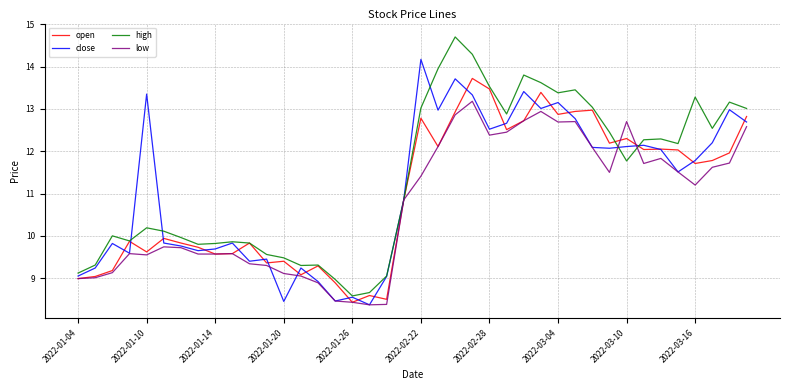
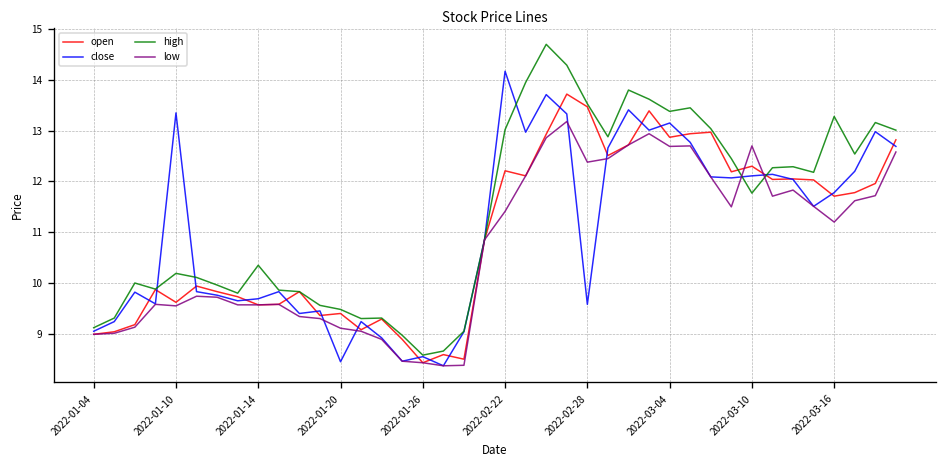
  {
    "open": {
      "2022-01-10": 9.6,
      "2022-01-20": 9.4,
-     "2022-02-22": 12.8,
+     "2022-02-22": 12.2,
      "2022-03-04": 12.9,
      "2022-03-10": 12.3,
      "2022-03-16": 11.7
    },
    "close": {
      "2022-01-04": 9.1,
      "2022-01-10": 13.4,
      "2022-01-14": 9.7,
      "2022-01-20": 8.5,
      "2022-02-22": 14.2,
-     "2022-02-28": 12.5,
+     "2022-02-28": 9.6,
      "2022-03-04": 13.2,
      "2022-03-10": 12.1,
      "2022-03-16": 11.8
    },
    "high": {
      "2022-01-04": 9.1,
      "2022-01-10": 10.2,
-     "2022-01-14": 9.8,
+     "2022-01-14": 10.4,
      "2022-01-20": 9.5,
      "2022-02-22": 13.0,
      "2022-03-04": 13.4,
      "2022-03-10": 11.8,
      "2022-03-16": 13.3
    },
    "low": {
      "2022-01-10": 9.6,
      "2022-01-20": 9.1,
      "2022-02-22": 11.4,
      "2022-02-28": 12.4,
      "2022-03-04": 12.7,
      "2022-03-10": 12.7,
      "2022-03-16": 11.2
    }
  }
